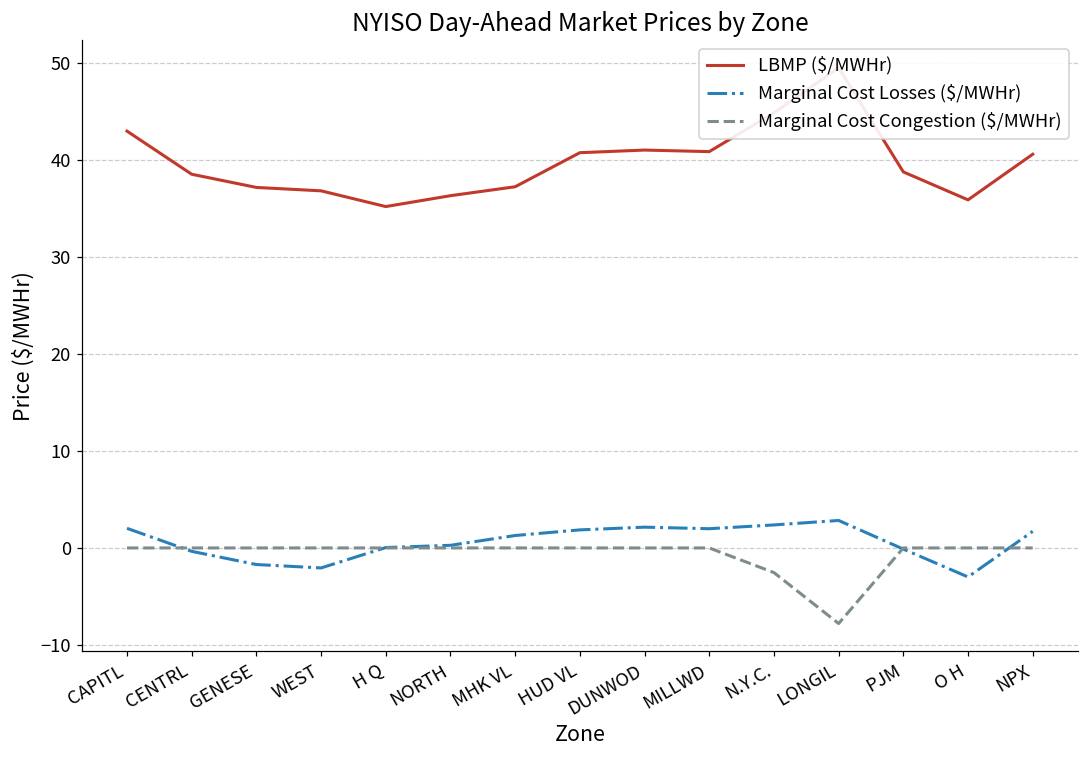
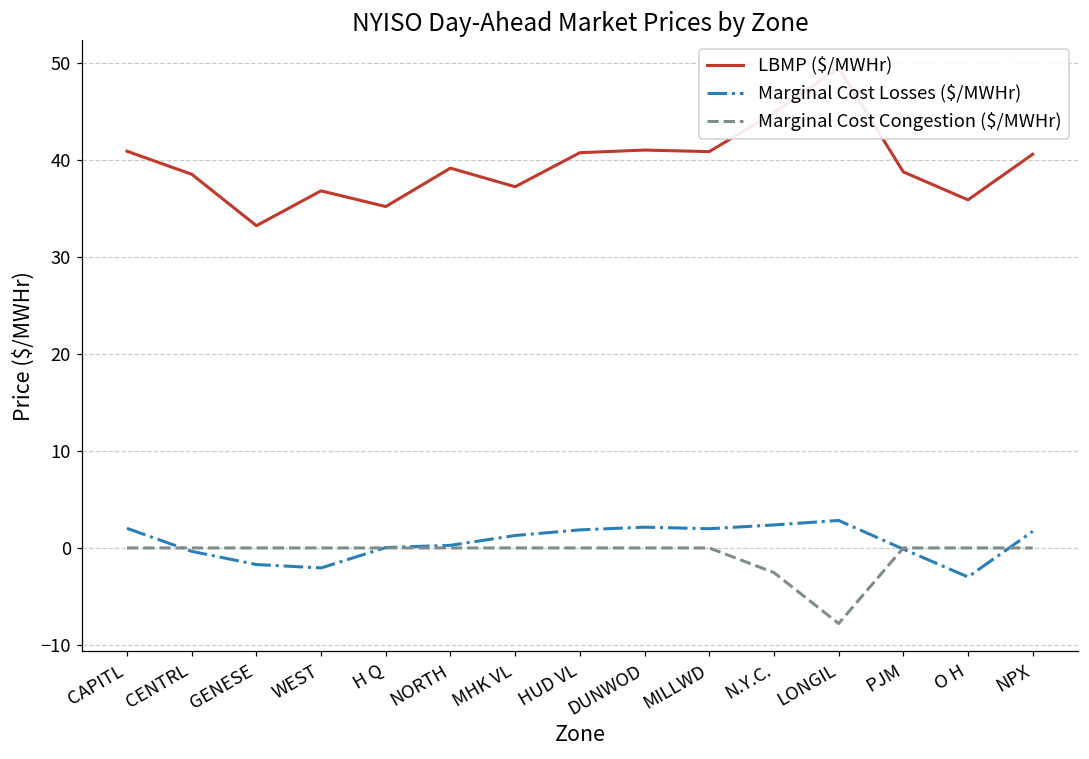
  {
    "LBMP ($/MWHr)": {
-     "CAPITL": 43,
+     "CAPITL": 41,
      "CENTRL": 39,
-     "GENESE": 37,
+     "GENESE": 33,
      "WEST": 37,
      "H Q": 35,
-     "NORTH": 36,
+     "NORTH": 39,
      "MHK VL": 37,
      "HUD VL": 41,
      "DUNWOD": 41,
      "MILLWD": 41,
      "PJM": 39,
      "O H": 36,
      "NPX": 41
    },
    "Marginal Cost Losses ($/MWHr)": {
      "CAPITL": 2,
      "CENTRL": 0,
      "GENESE": -2,
      "WEST": -2,
      "MHK VL": 1,
      "HUD VL": 2,
      "DUNWOD": 2,
      "MILLWD": 2,
      "N.Y.C.": 2,
      "LONGIL": 3,
      "O H": -3,
      "NPX": 2
    },
    "Marginal Cost Congestion ($/MWHr)": {
      "CAPITL": 0,
      "CENTRL": 0,
      "GENESE": 0,
      "WEST": 0,
      "MHK VL": 0,
      "HUD VL": 0,
      "DUNWOD": 0,
      "MILLWD": 0,
      "N.Y.C.": -3,
      "LONGIL": -8,
      "O H": 0,
      "NPX": 0
    }
  }
